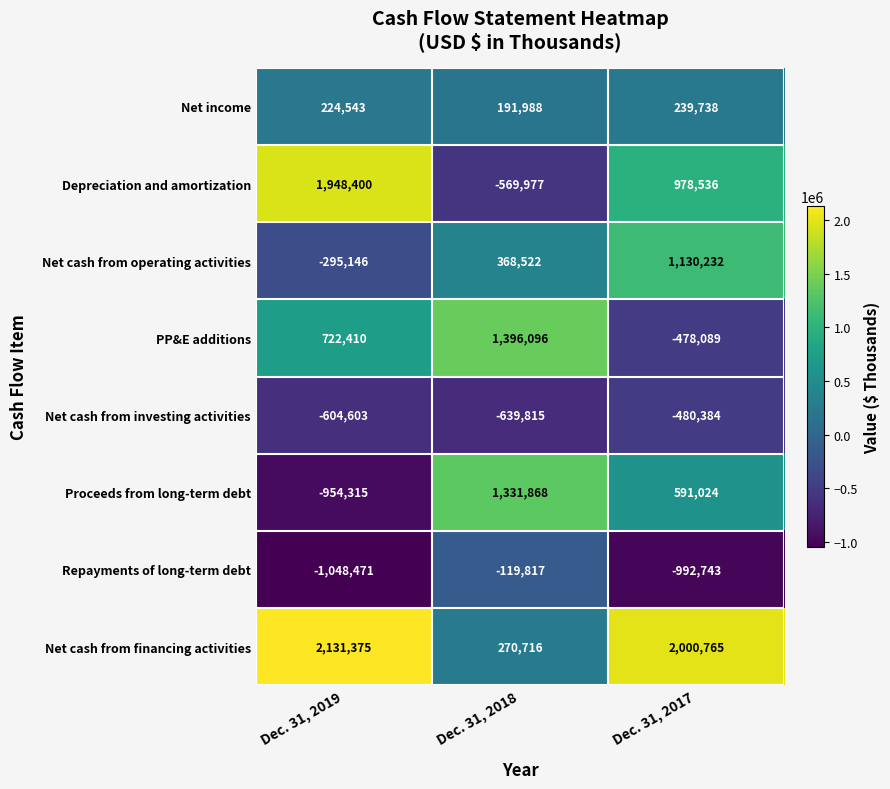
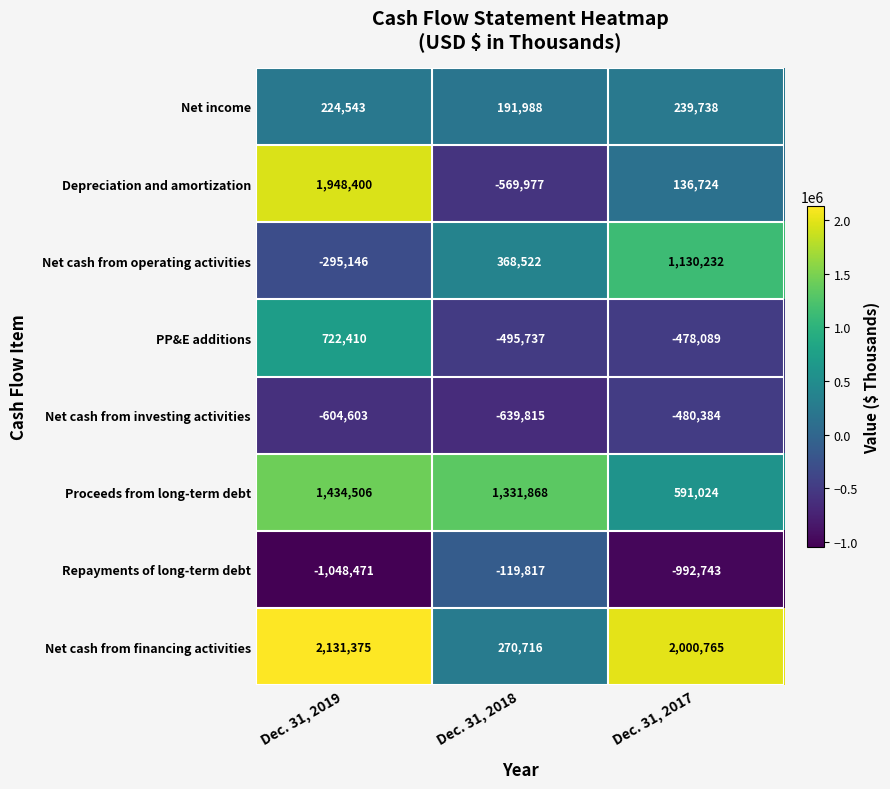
  {
    "Net income": {
      "Dec. 31, 2019": "224,543",
      "Dec. 31, 2018": "191,988",
      "Dec. 31, 2017": "239,738"
    },
    "Depreciation and amortization": {
      "Dec. 31, 2019": "1,948,400",
      "Dec. 31, 2018": "-569,977",
-     "Dec. 31, 2017": "978,536"
+     "Dec. 31, 2017": "136,724"
    },
    "Net cash from operating activities": {
      "Dec. 31, 2019": "-295,146",
      "Dec. 31, 2018": "368,522",
      "Dec. 31, 2017": "1,130,232"
    },
    "PP&E additions": {
      "Dec. 31, 2019": "722,410",
-     "Dec. 31, 2018": "1,396,096",
+     "Dec. 31, 2018": "-495,737",
      "Dec. 31, 2017": "-478,089"
    },
    "Net cash from investing activities": {
      "Dec. 31, 2019": "-604,603",
      "Dec. 31, 2018": "-639,815",
      "Dec. 31, 2017": "-480,384"
    },
    "Proceeds from long-term debt": {
-     "Dec. 31, 2019": "-954,315",
+     "Dec. 31, 2019": "1,434,506",
      "Dec. 31, 2018": "1,331,868",
      "Dec. 31, 2017": "591,024"
    },
    "Repayments of long-term debt": {
      "Dec. 31, 2019": "-1,048,471",
      "Dec. 31, 2018": "-119,817",
      "Dec. 31, 2017": "-992,743"
    },
    "Net cash from financing activities": {
      "Dec. 31, 2019": "2,131,375",
      "Dec. 31, 2018": "270,716",
      "Dec. 31, 2017": "2,000,765"
    }
  }
